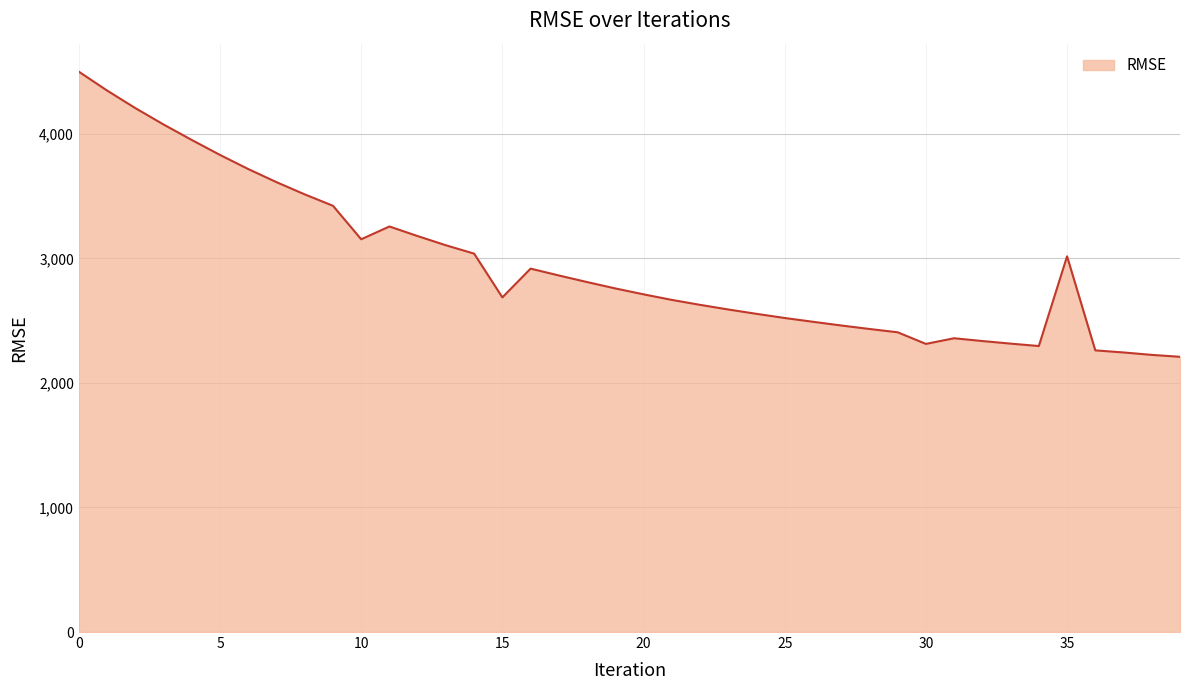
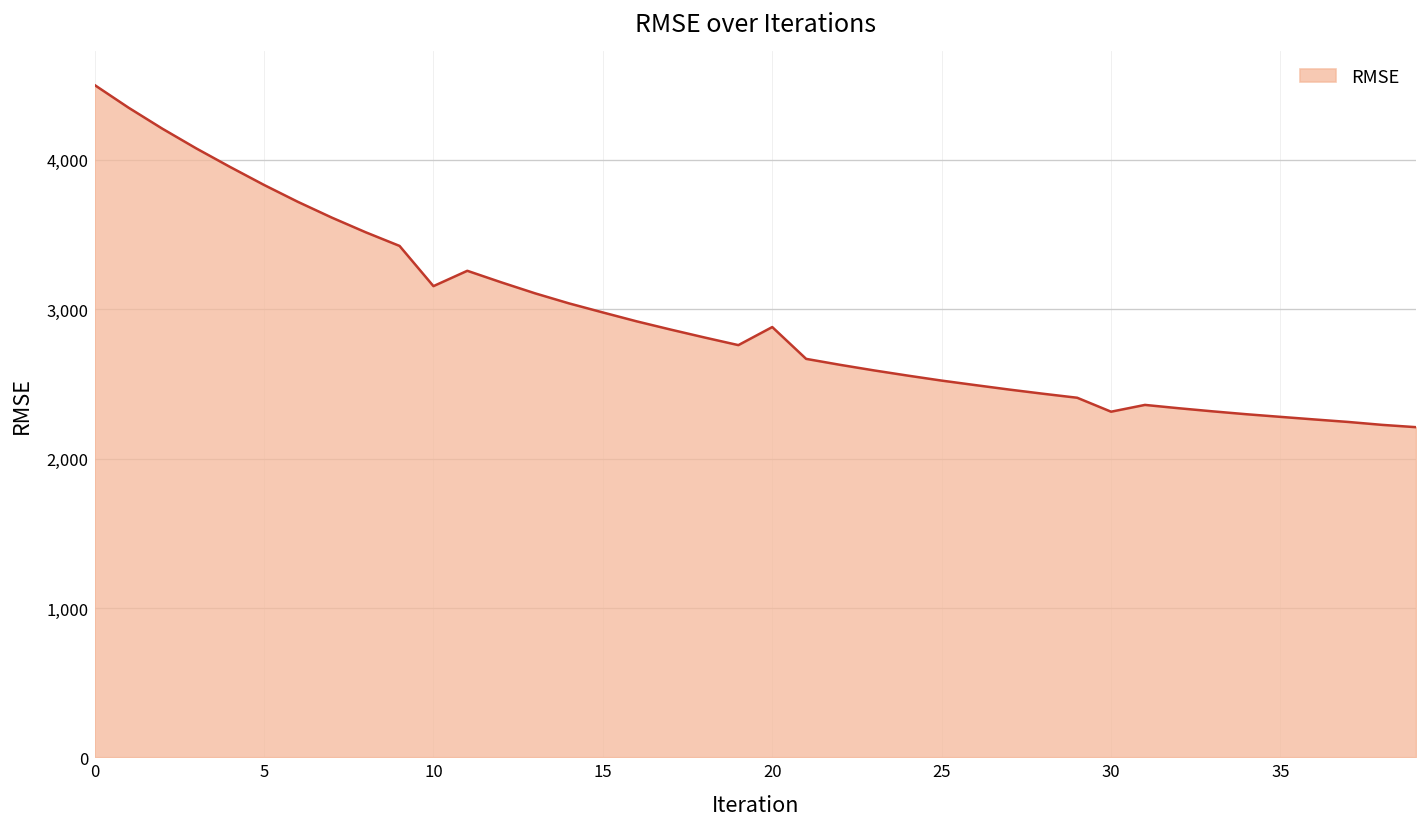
  {
    "0": "4,500",
    "5": "3,830",
    "10": "3,150",
-   "15": "2,690",
-   "20": "2,710",
+   "15": "2,980",
+   "20": "2,880",
    "25": "2,520",
    "30": "2,310",
-   "35": "3,020"
+   "35": "2,280"
  }
